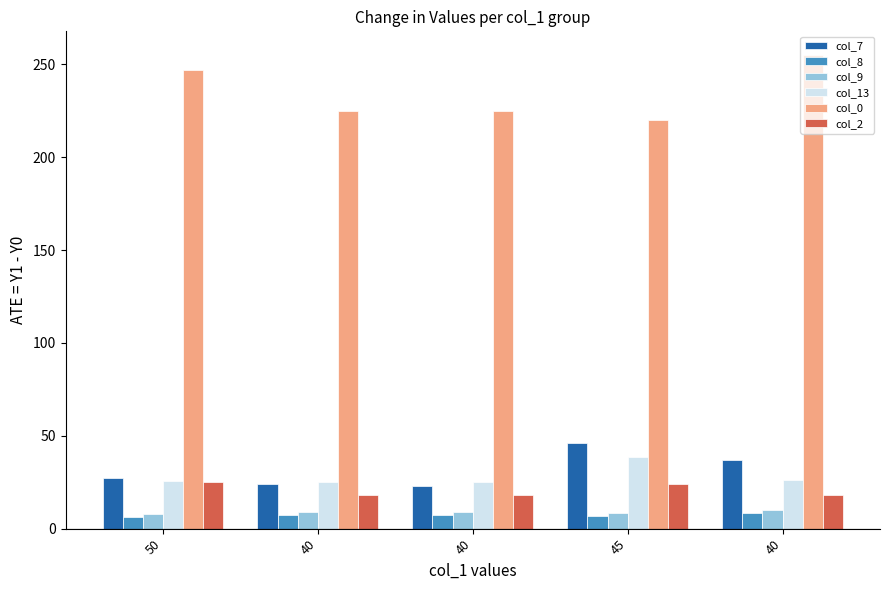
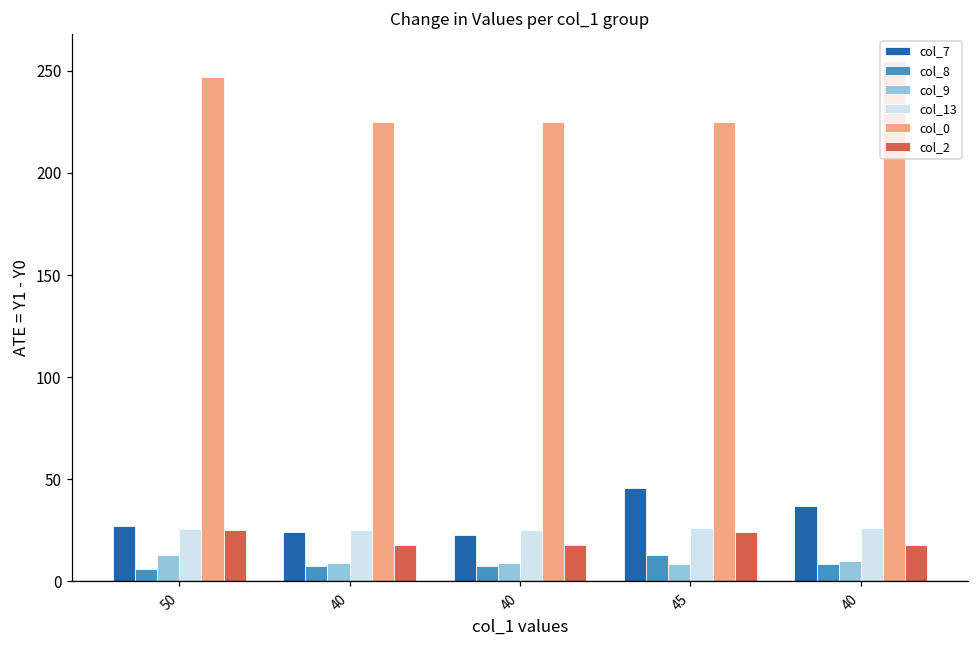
  {
    "col_7": {
      "50": 27,
      "45": 46
    },
    "col_8": {
      "50": 6,
-     "45": 7
+     "45": 13
    },
    "col_9": {
-     "50": 8,
+     "50": 13,
      "45": 9
    },
    "col_13": {
      "50": 26,
-     "45": 39
+     "45": 26
    },
    "col_0": {
      "50": 247,
-     "45": 220
+     "45": 225
    },
    "col_2": {
      "50": 25,
      "45": 24
    }
  }
